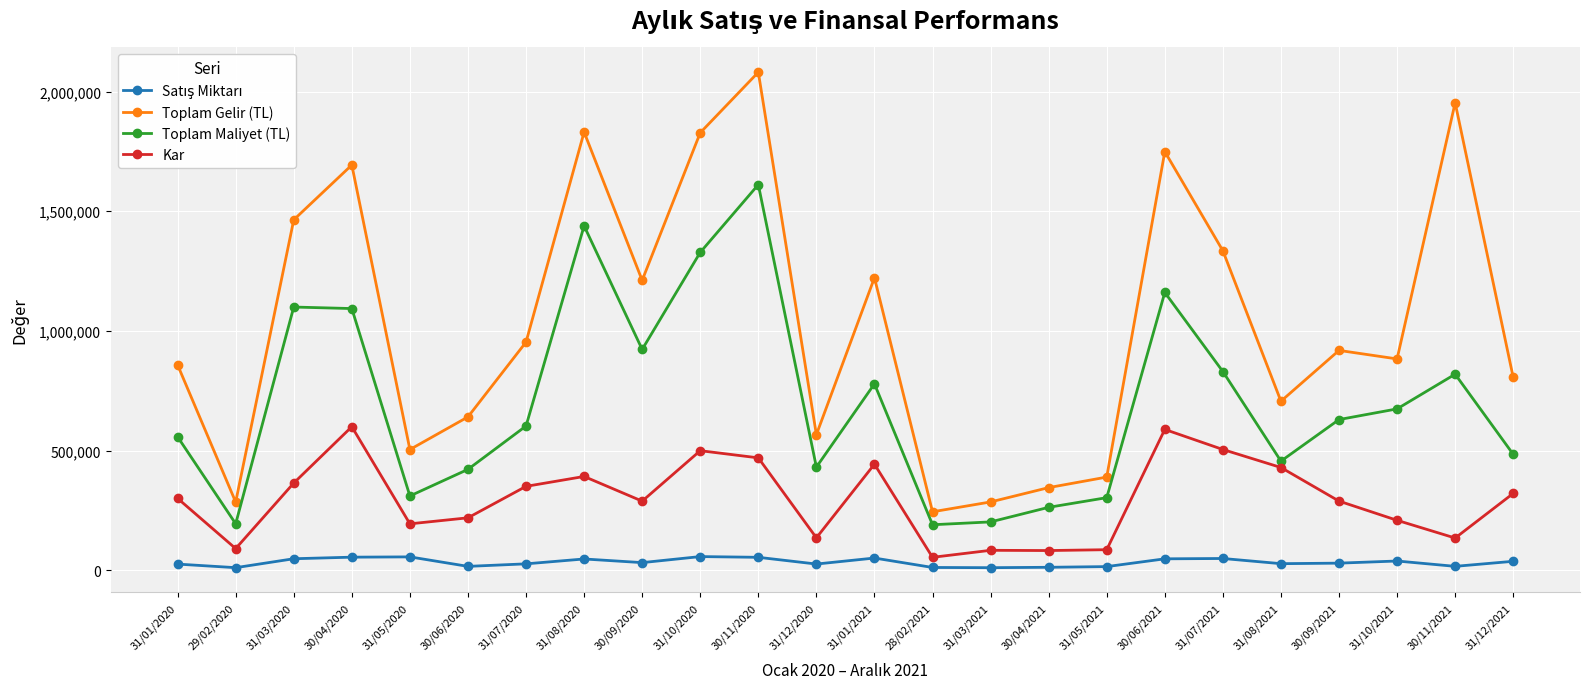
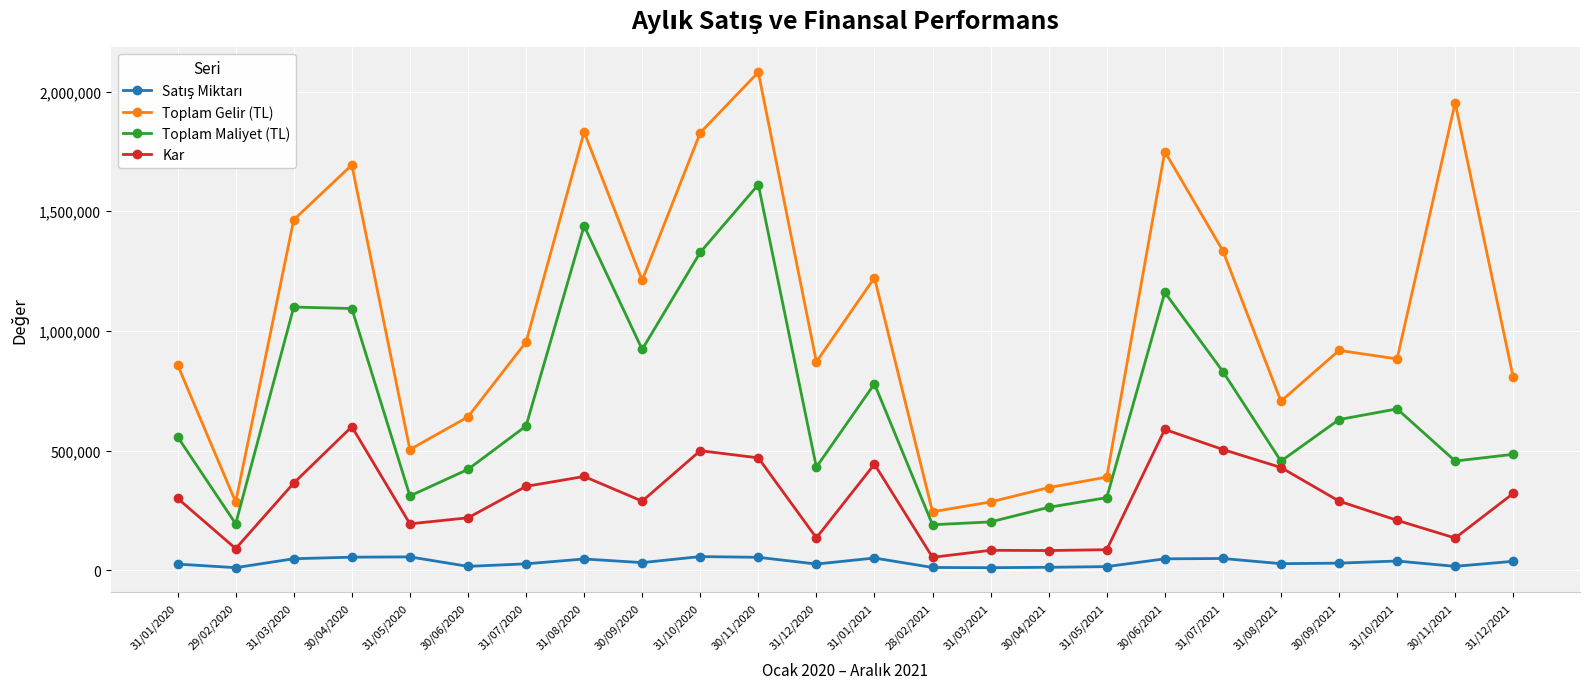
  {
    "Satış Miktarı": {
      "31/01/2020": "30,000",
      "29/02/2020": "10,000",
      "31/03/2020": "50,000",
      "30/04/2020": "50,000",
      "31/05/2020": "60,000",
      "30/06/2020": "20,000",
      "31/07/2020": "30,000",
      "31/08/2020": "50,000",
      "30/09/2020": "30,000",
      "31/10/2020": "60,000",
      "30/11/2020": "50,000",
      "31/12/2020": "30,000",
      "31/01/2021": "50,000",
      "28/02/2021": "10,000",
      "31/03/2021": "10,000",
      "30/04/2021": "10,000",
      "31/05/2021": "20,000",
      "30/06/2021": "50,000",
      "31/07/2021": "50,000",
      "31/08/2021": "30,000",
      "30/09/2021": "30,000",
      "31/10/2021": "40,000",
      "30/11/2021": "20,000",
      "31/12/2021": "40,000"
    },
    "Toplam Gelir (TL)": {
      "31/01/2020": "860,000",
      "29/02/2020": "280,000",
      "31/03/2020": "1,460,000",
      "30/04/2020": "1,690,000",
      "31/05/2020": "500,000",
      "30/06/2020": "640,000",
      "31/07/2020": "950,000",
      "31/08/2020": "1,830,000",
      "30/09/2020": "1,210,000",
      "31/10/2020": "1,830,000",
      "30/11/2020": "2,080,000",
-     "31/12/2020": "570,000",
+     "31/12/2020": "870,000",
      "31/01/2021": "1,220,000",
      "28/02/2021": "240,000",
      "31/03/2021": "290,000",
      "30/04/2021": "350,000",
      "31/05/2021": "390,000",
      "30/06/2021": "1,750,000",
      "31/07/2021": "1,330,000",
      "31/08/2021": "710,000",
      "30/09/2021": "920,000",
      "31/10/2021": "880,000",
      "30/11/2021": "1,950,000",
      "31/12/2021": "810,000"
    },
    "Toplam Maliyet (TL)": {
      "31/01/2020": "560,000",
      "29/02/2020": "190,000",
      "31/03/2020": "1,100,000",
      "30/04/2020": "1,090,000",
      "31/05/2020": "310,000",
      "30/06/2020": "420,000",
      "31/07/2020": "600,000",
      "31/08/2020": "1,440,000",
      "30/09/2020": "920,000",
      "31/10/2020": "1,330,000",
      "30/11/2020": "1,610,000",
      "31/12/2020": "430,000",
      "31/01/2021": "780,000",
      "28/02/2021": "190,000",
      "31/03/2021": "200,000",
      "30/04/2021": "260,000",
      "31/05/2021": "300,000",
      "30/06/2021": "1,160,000",
      "31/07/2021": "830,000",
      "31/08/2021": "460,000",
      "30/09/2021": "630,000",
      "31/10/2021": "670,000",
-     "30/11/2021": "820,000",
+     "30/11/2021": "460,000",
      "31/12/2021": "480,000"
    },
    "Kar": {
      "31/01/2020": "300,000",
      "29/02/2020": "90,000",
      "31/03/2020": "360,000",
      "30/04/2020": "600,000",
      "31/05/2020": "190,000",
      "30/06/2020": "220,000",
      "31/07/2020": "350,000",
      "31/08/2020": "390,000",
      "30/09/2020": "290,000",
      "31/10/2020": "500,000",
      "30/11/2020": "470,000",
      "31/12/2020": "140,000",
      "31/01/2021": "440,000",
      "28/02/2021": "50,000",
      "31/03/2021": "80,000",
      "30/04/2021": "80,000",
      "31/05/2021": "90,000",
      "30/06/2021": "590,000",
      "31/07/2021": "500,000",
      "31/08/2021": "430,000",
      "30/09/2021": "290,000",
      "31/10/2021": "210,000",
      "30/11/2021": "130,000",
      "31/12/2021": "320,000"
    }
  }
